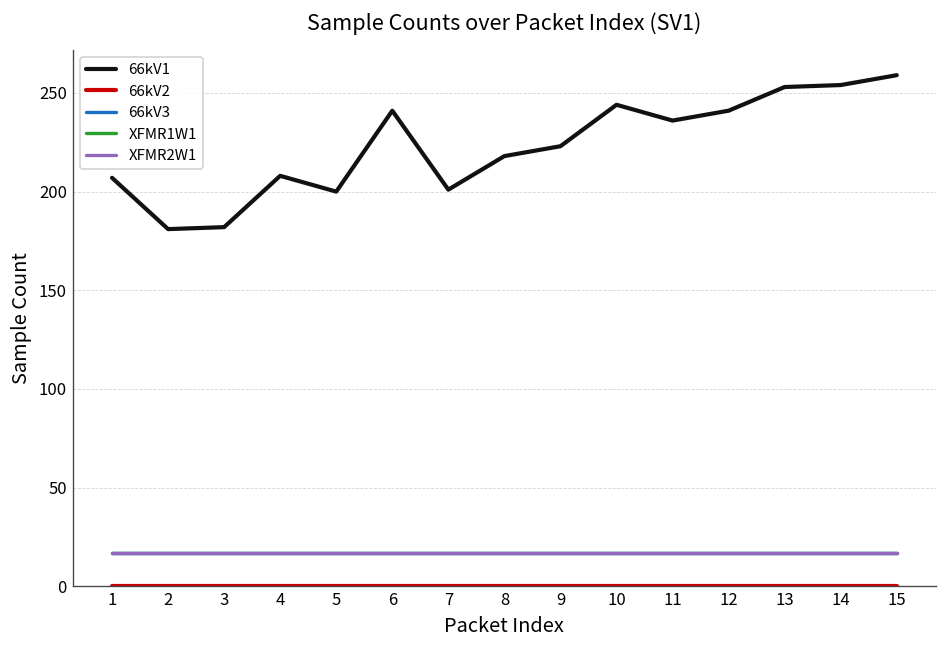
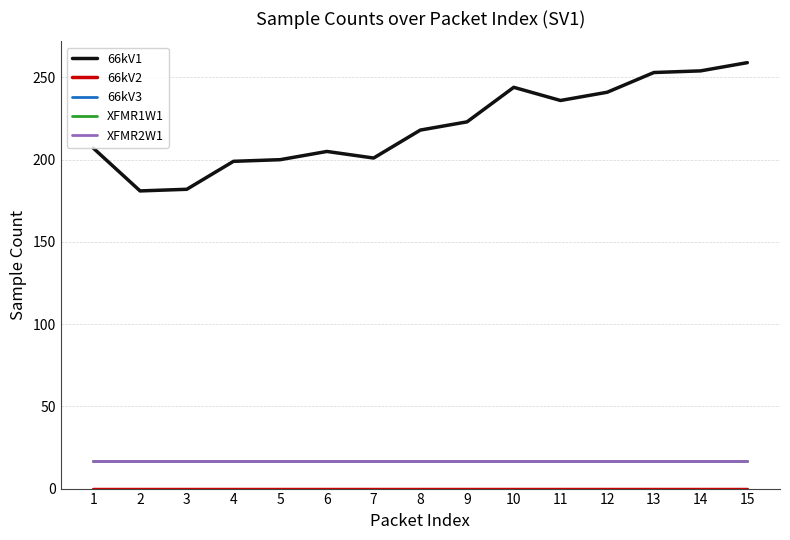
  {
    "66kV1": {
      "1": 207,
      "2": 181,
      "3": 182,
-     "4": 208,
+     "4": 199,
      "5": 200,
-     "6": 241,
+     "6": 205,
      "7": 201,
      "8": 218,
      "9": 223,
      "10": 244,
      "11": 236,
      "12": 241,
      "13": 253,
      "14": 254,
      "15": 259
    },
    "66kV2": {
      "1": 0,
      "2": 0,
      "3": 0,
      "4": 0,
      "5": 0,
      "6": 0,
      "7": 0,
      "8": 0,
      "9": 0,
      "10": 0,
      "11": 0,
      "12": 0,
      "13": 0,
      "14": 0,
      "15": 0
    },
    "XFMR2W1": {
      "1": 17,
      "2": 17,
      "3": 17,
      "4": 17,
      "5": 17,
      "6": 17,
      "7": 17,
      "8": 17,
      "9": 17,
      "10": 17,
      "11": 17,
      "12": 17,
      "13": 17,
      "14": 17,
      "15": 17
    }
  }
